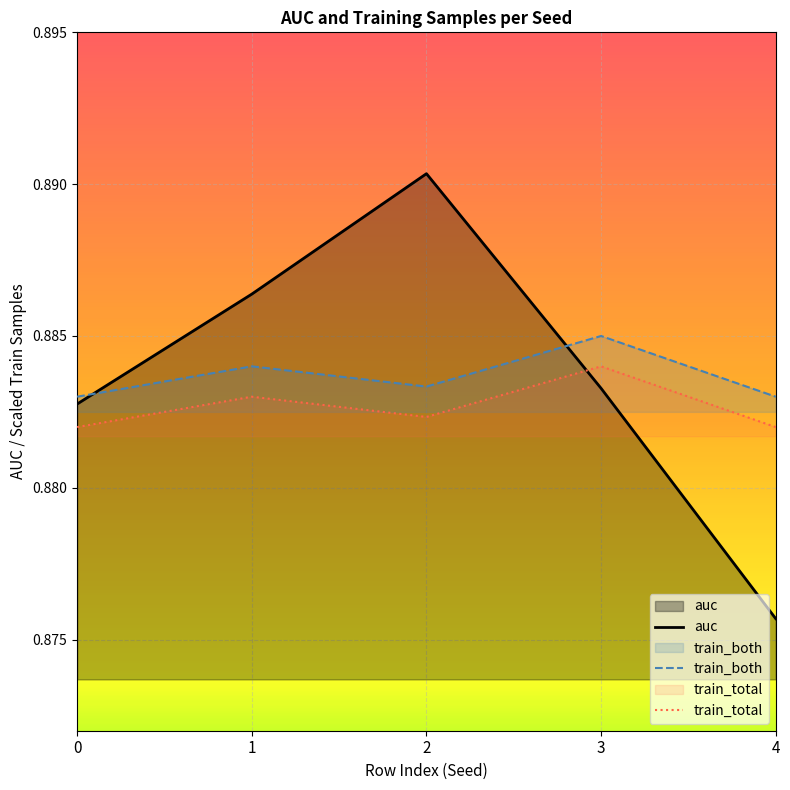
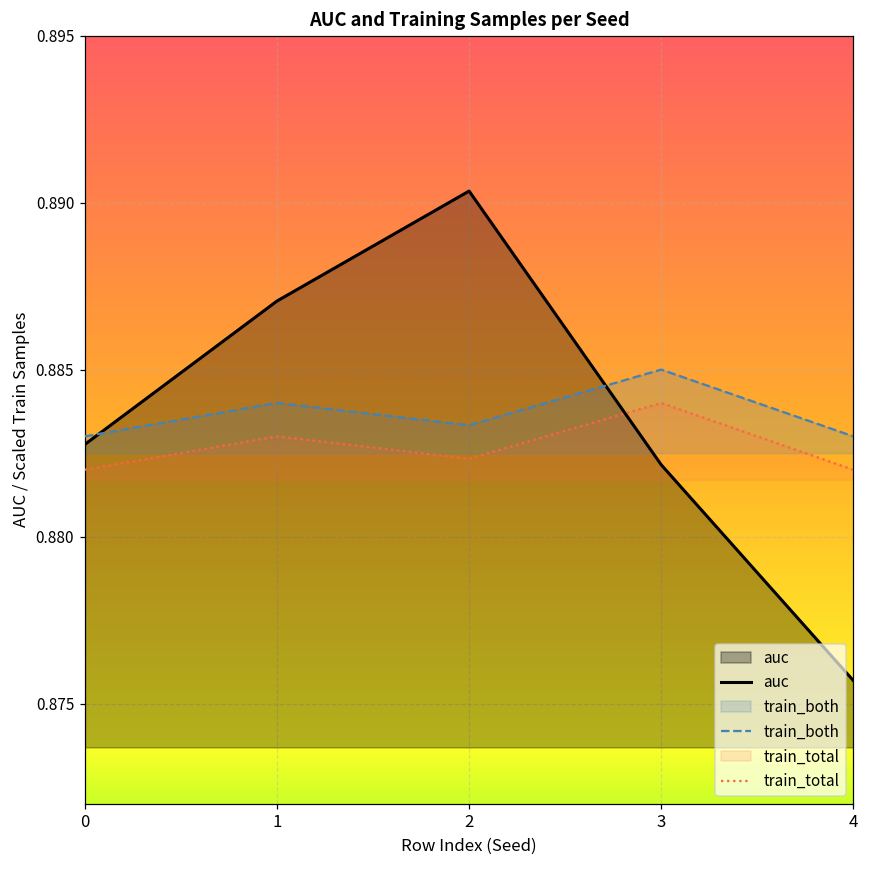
  {
    "auc": {
      "0": 0.8828,
-     "1": 0.8864,
+     "1": 0.8871,
      "2": 0.8903,
-     "3": 0.8833,
+     "3": 0.8821,
      "4": 0.8757
    }
  }
